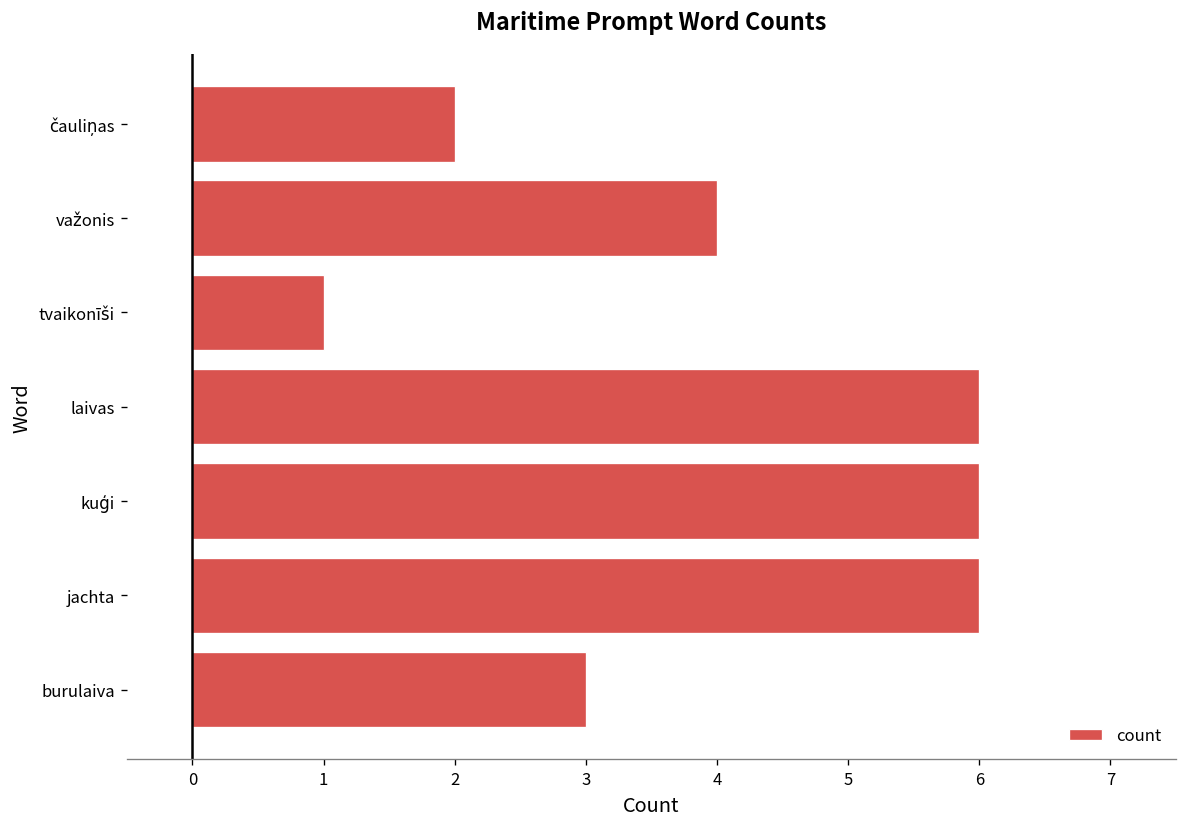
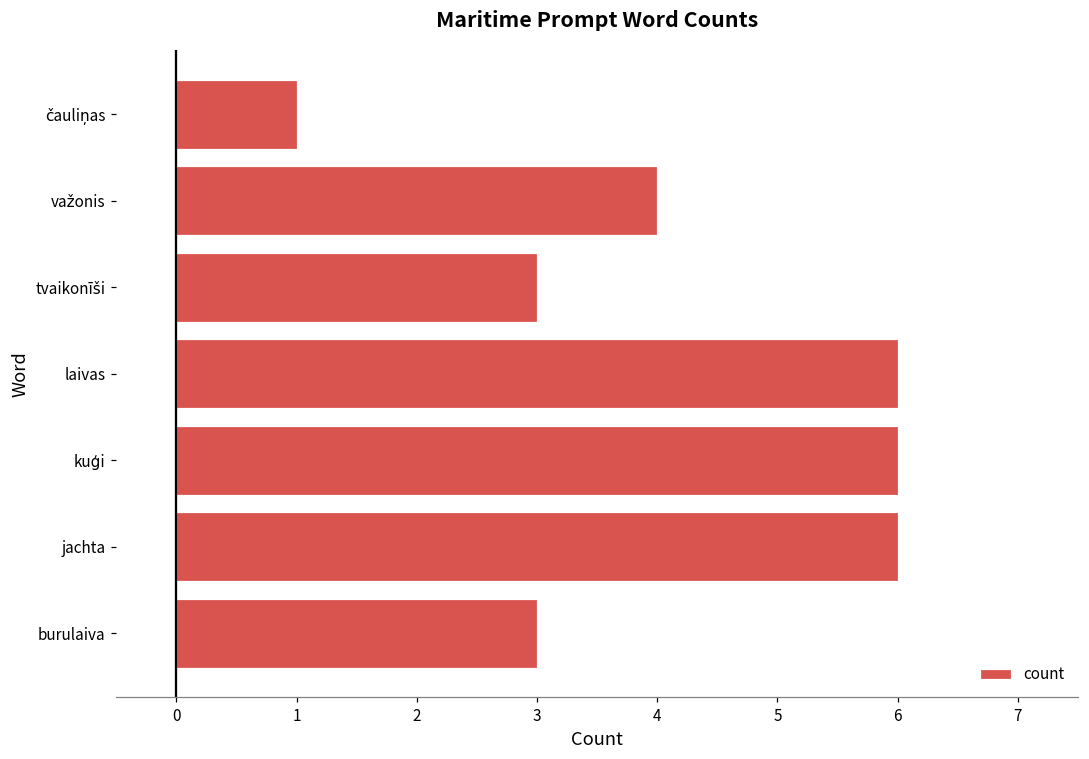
  {
-   "čauliņas": 2,
+   "čauliņas": 1,
    "važonis": 4,
-   "tvaikonīši": 1,
+   "tvaikonīši": 3,
    "laivas": 6,
    "kuģi": 6,
    "jachta": 6,
    "burulaiva": 3
  }
